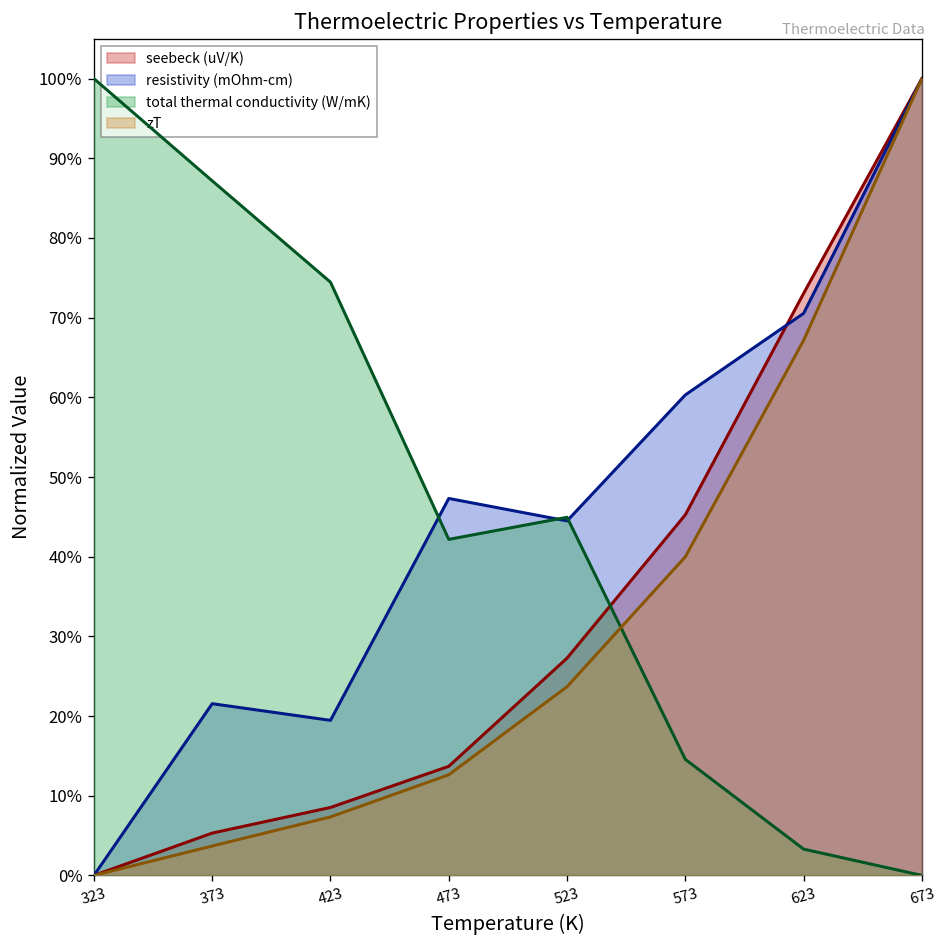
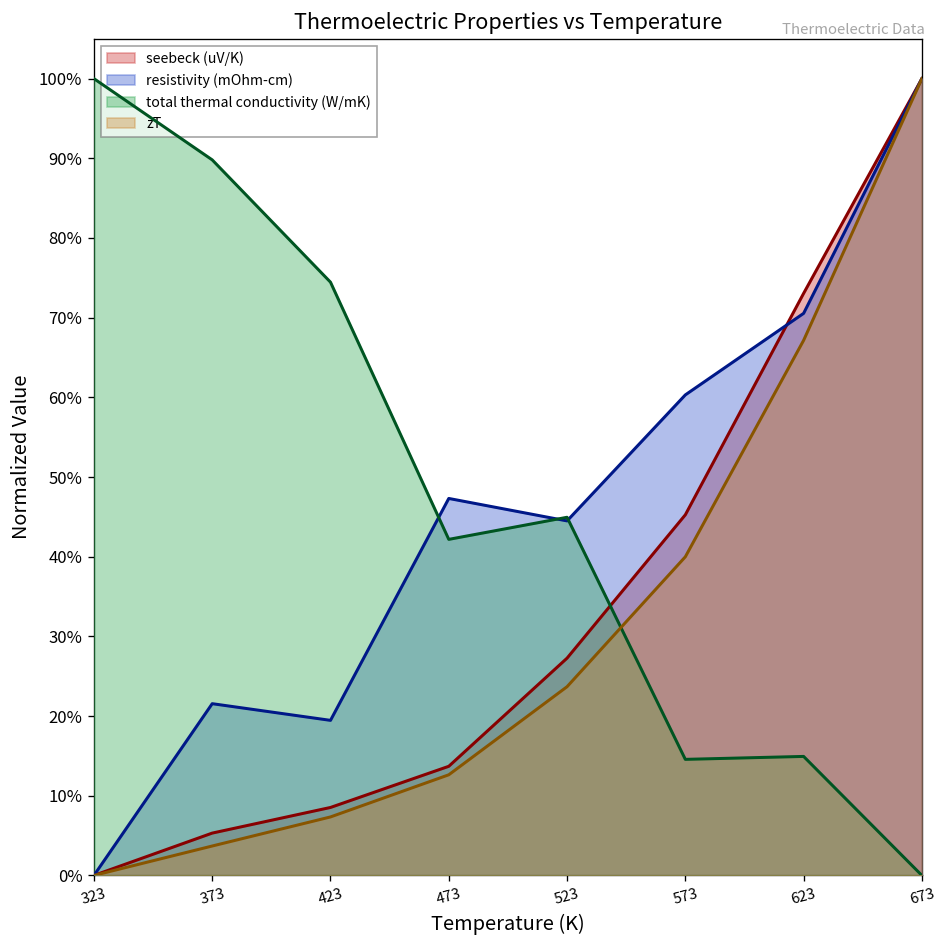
  {
    "resistivity (mOhm-cm)": {
      "373": "22%",
      "423": "19%",
      "473": "47%",
      "523": "44%",
      "573": "60%",
      "623": "71%"
    },
    "total thermal conductivity (W/mK)": {
      "323": "100%",
-     "373": "87%",
+     "373": "90%",
      "423": "74%",
      "473": "42%",
      "523": "45%",
      "573": "15%",
-     "623": "3%",
+     "623": "15%",
      "673": "0%"
    }
  }
